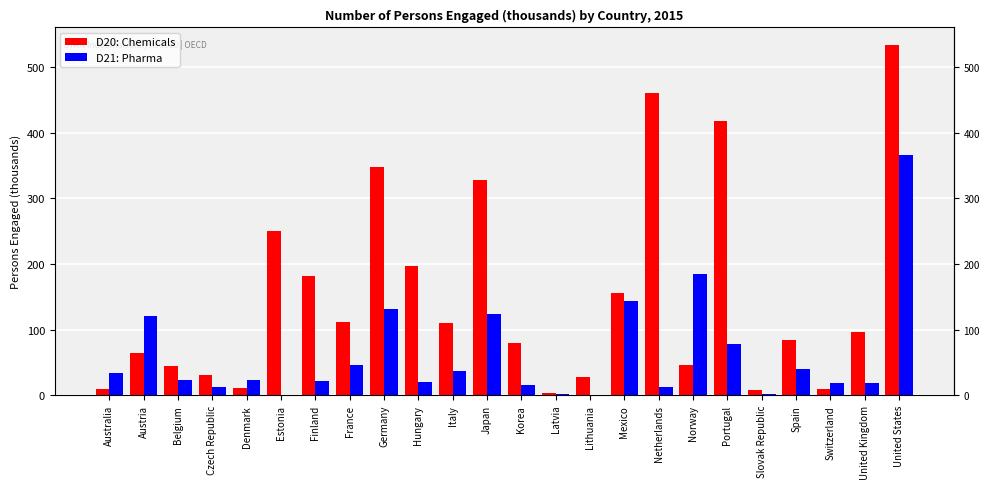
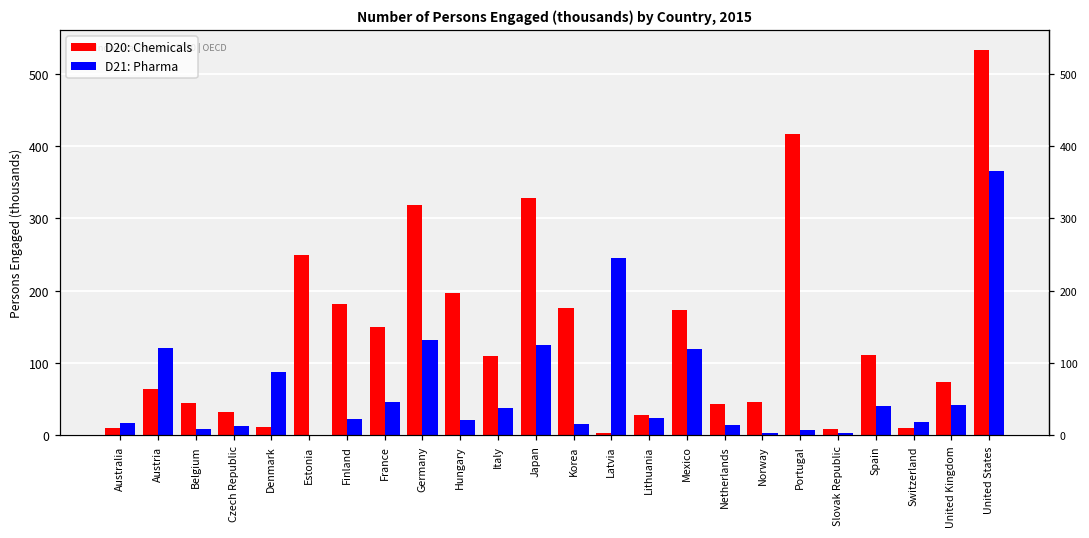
  {
    "D20: Chemicals": {
      "Australia": 10,
      "Austria": 60,
      "Belgium": 40,
      "Czech Republic": 30,
      "Denmark": 10,
      "Estonia": 250,
      "Finland": 180,
-     "France": 110,
-     "Germany": 350,
+     "France": 150,
+     "Germany": 320,
      "Hungary": 200,
      "Italy": 110,
      "Japan": 330,
-     "Korea": 80,
+     "Korea": 180,
      "Lithuania": 30,
-     "Mexico": 160,
-     "Netherlands": 460,
+     "Mexico": 170,
+     "Netherlands": 40,
      "Norway": 50,
      "Portugal": 420,
      "Slovak Republic": 10,
-     "Spain": 80,
+     "Spain": 110,
      "Switzerland": 10,
-     "United Kingdom": 100,
+     "United Kingdom": 70,
      "United States": 530
    },
    "D21: Pharma": {
-     "Australia": 30,
+     "Australia": 20,
      "Austria": 120,
-     "Belgium": 20,
+     "Belgium": 10,
      "Czech Republic": 10,
-     "Denmark": 20,
+     "Denmark": 90,
      "Finland": 20,
      "France": 50,
      "Germany": 130,
      "Hungary": 20,
      "Italy": 40,
      "Japan": 120,
      "Korea": 20,
-     "Latvia": 0,
-     "Lithuania": 0,
-     "Mexico": 140,
+     "Latvia": 250,
+     "Lithuania": 20,
+     "Mexico": 120,
      "Netherlands": 10,
-     "Norway": 180,
-     "Portugal": 80,
+     "Norway": 0,
+     "Portugal": 10,
      "Spain": 40,
      "Switzerland": 20,
-     "United Kingdom": 20,
+     "United Kingdom": 40,
      "United States": 370
    }
  }
